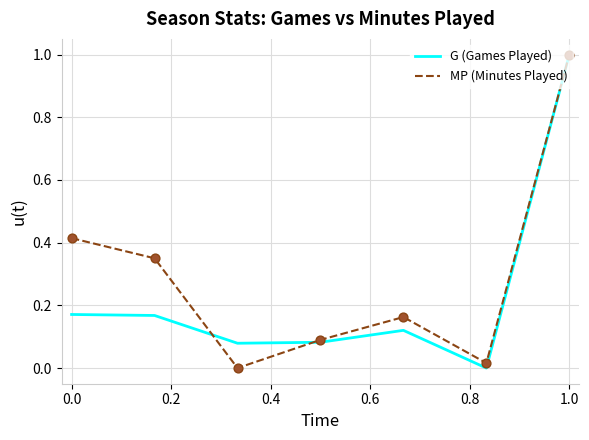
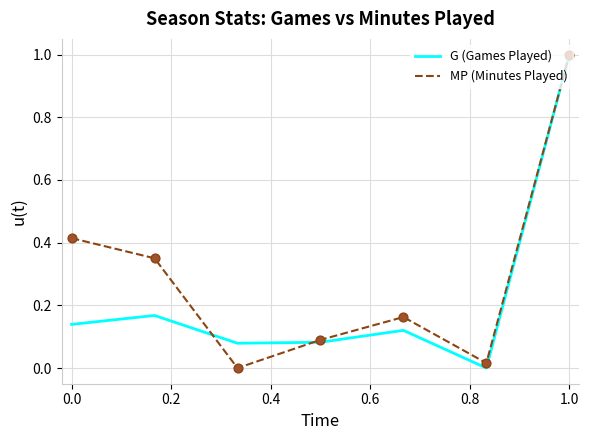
  {
    "G (Games Played)": {
-     "0.0": 0.17
+     "0.0": 0.14
    },
    "MP (Minutes Played)": {
      "0.0": 0.41
    }
  }
